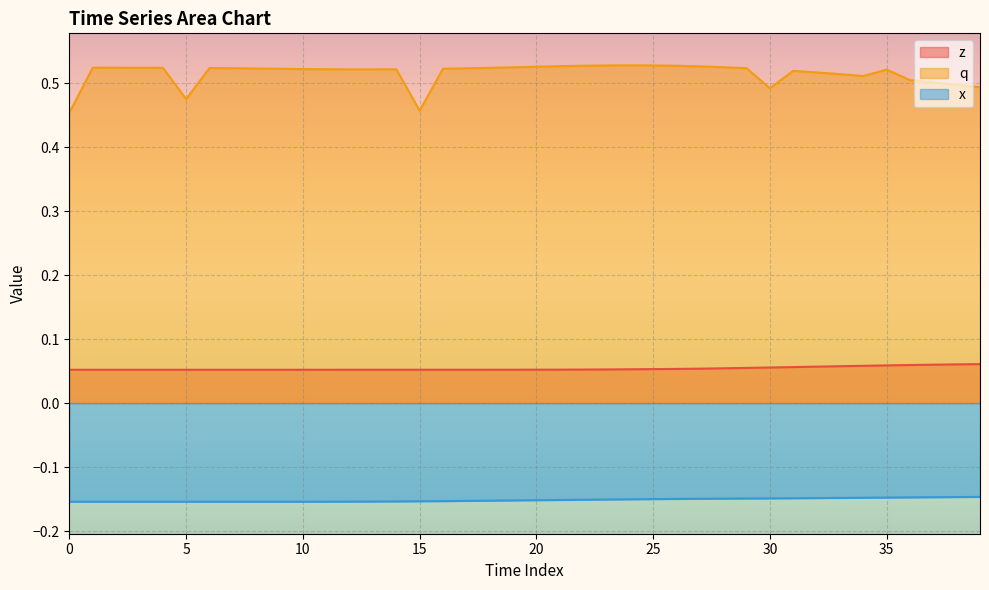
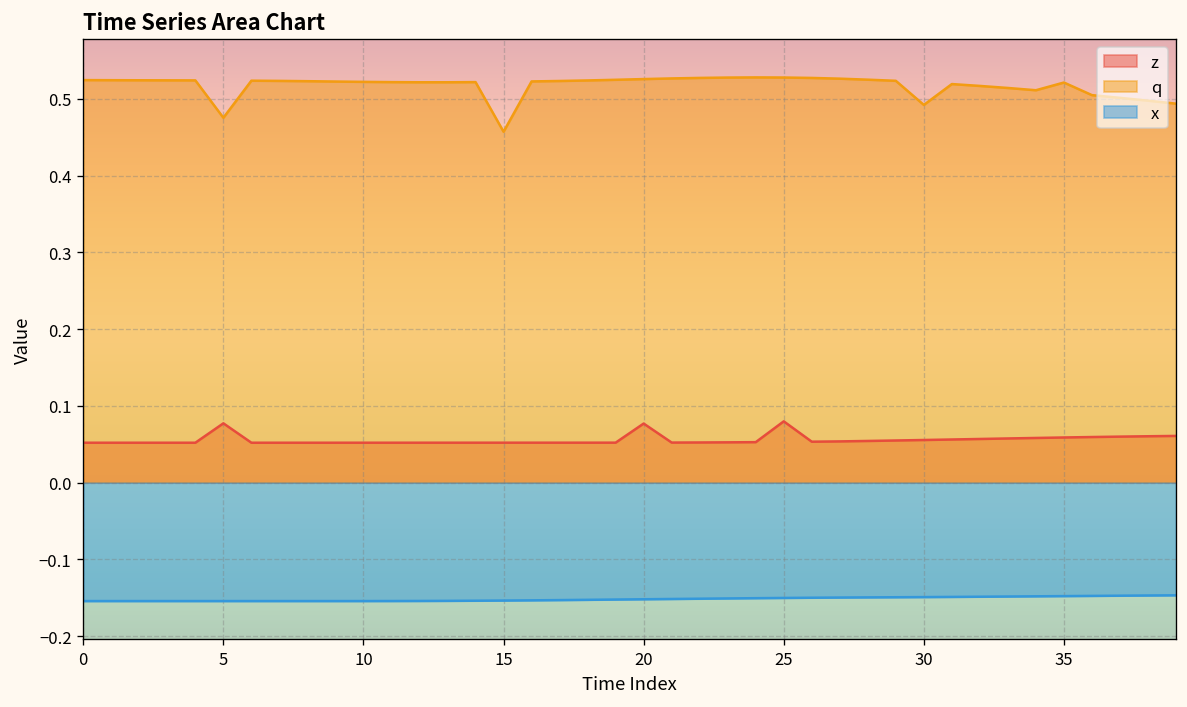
  {
    "z": {
      "0": 0.05,
-     "5": 0.05,
+     "5": 0.08,
      "10": 0.05,
      "15": 0.05,
-     "20": 0.05,
-     "25": 0.05,
+     "20": 0.08,
+     "25": 0.08,
      "30": 0.06,
      "35": 0.06
    },
    "q": {
-     "0": 0.45,
+     "0": 0.52,
      "5": 0.48,
      "10": 0.52,
      "15": 0.46,
      "20": 0.53,
      "25": 0.53,
      "30": 0.49,
      "35": 0.52
    }
  }
